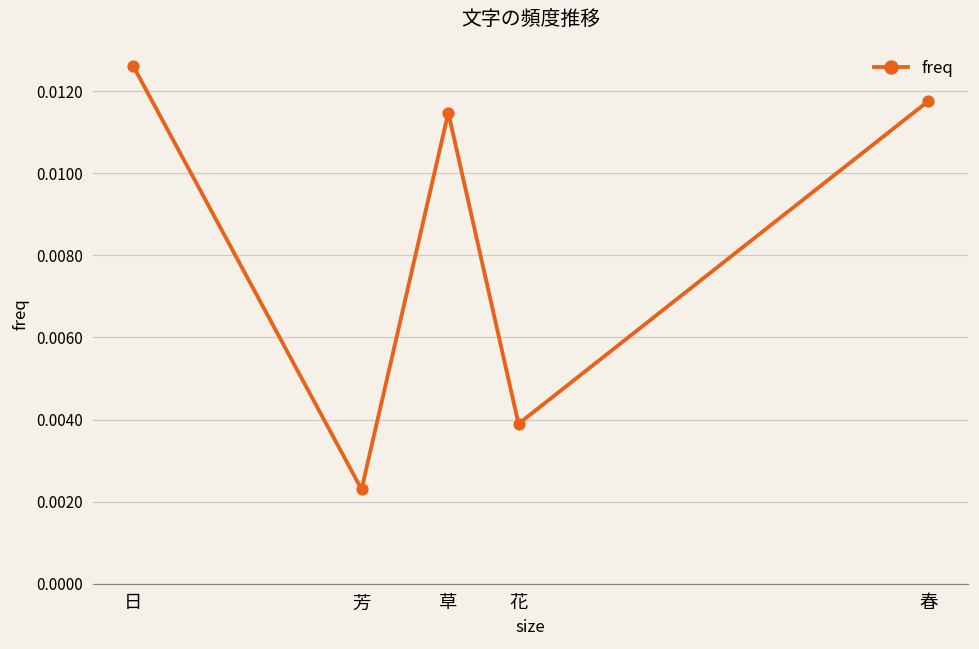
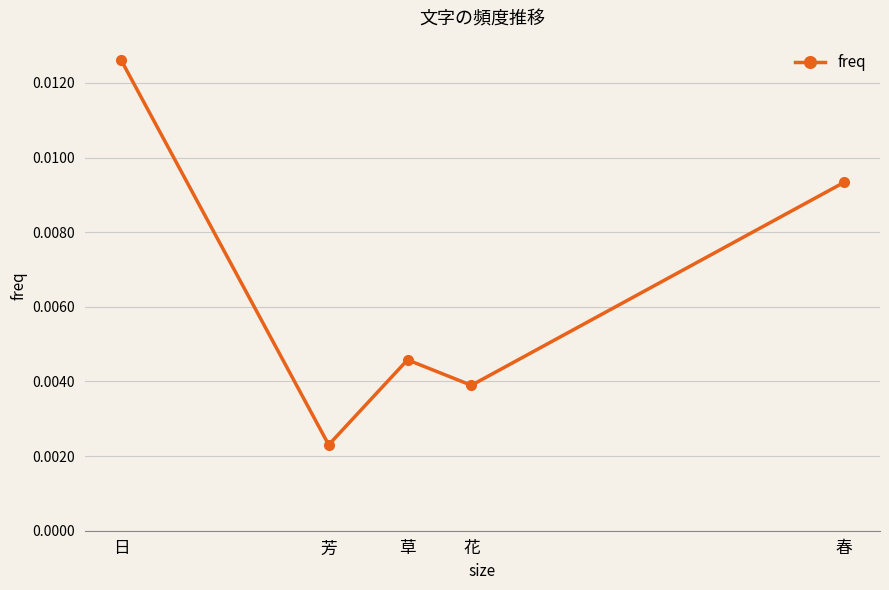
  {
    "日": 0.0126,
    "芳": 0.0023,
-   "草": 0.0115,
+   "草": 0.0046,
    "花": 0.0039,
-   "春": 0.0118
+   "春": 0.0093
  }
